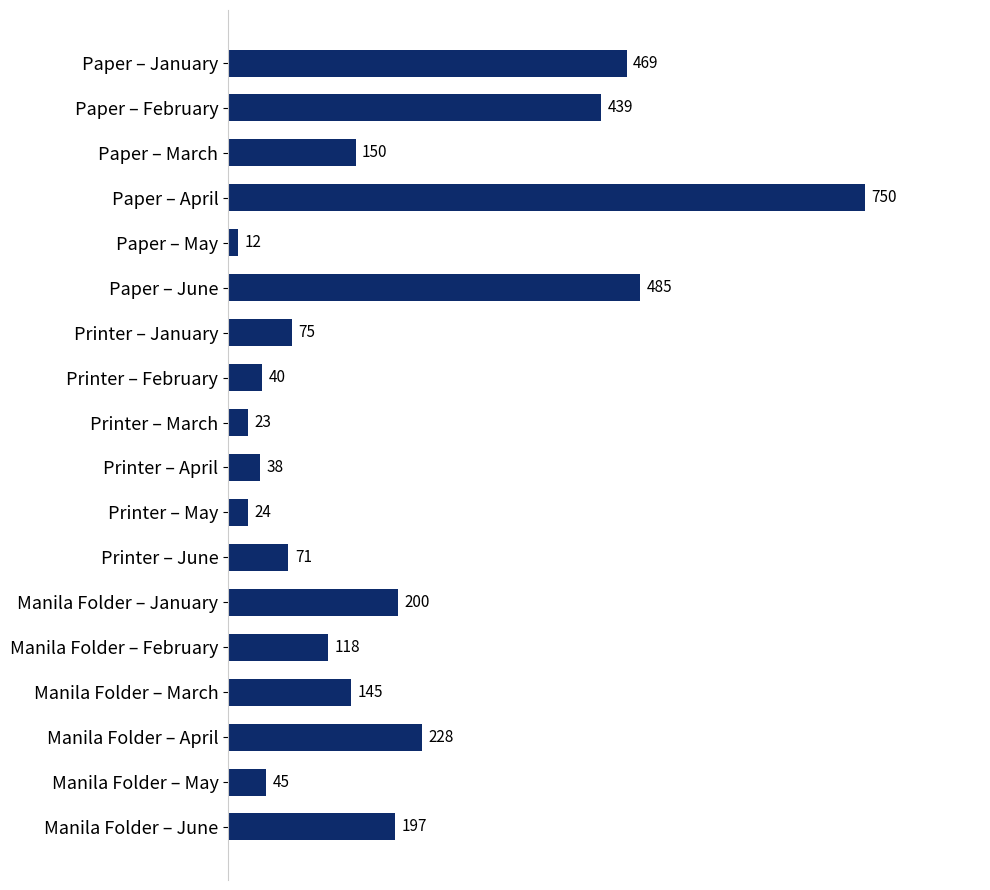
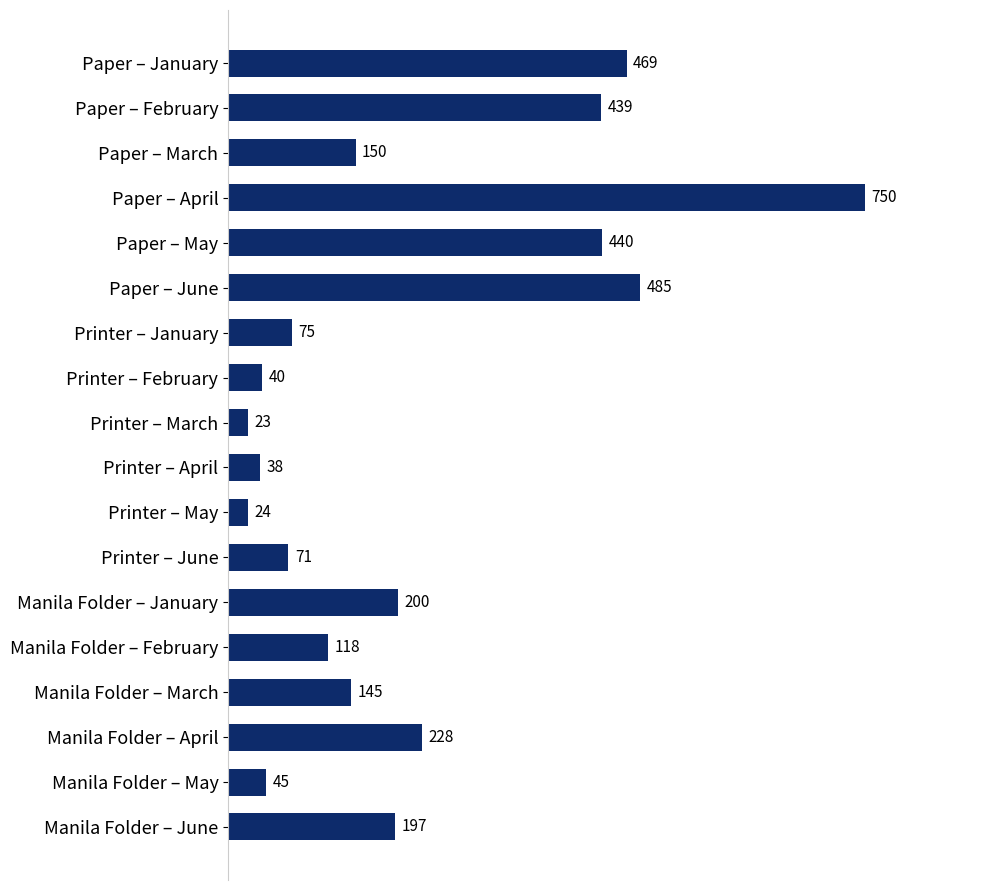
  {
    "Paper – January": 469,
    "Paper – February": 439,
    "Paper – March": 150,
    "Paper – April": 750,
-   "Paper – May": 12,
+   "Paper – May": 440,
    "Paper – June": 485,
    "Printer – January": 75,
    "Printer – February": 40,
    "Printer – March": 23,
    "Printer – April": 38,
    "Printer – May": 24,
    "Printer – June": 71,
    "Manila Folder – January": 200,
    "Manila Folder – February": 118,
    "Manila Folder – March": 145,
    "Manila Folder – April": 228,
    "Manila Folder – May": 45,
    "Manila Folder – June": 197
  }
